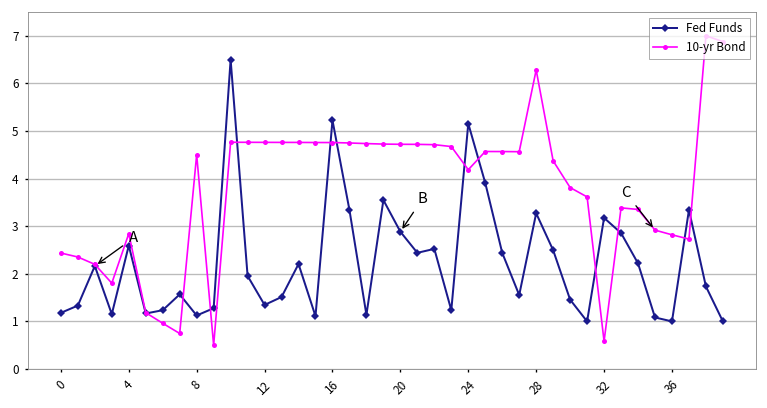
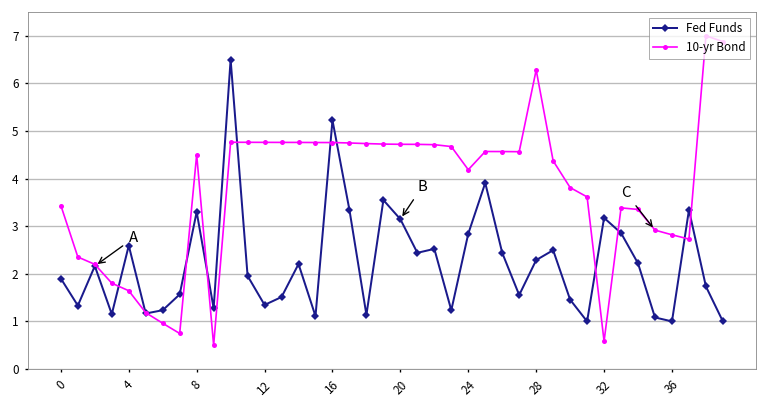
  {
    "Fed Funds": {
-     "0": 1.2,
+     "0": 1.9,
      "4": 2.6,
-     "8": 1.1,
+     "8": 3.3,
      "12": 1.3,
      "16": 5.2,
-     "20": 2.9,
-     "24": 5.2,
-     "28": 3.3,
+     "20": 3.1,
+     "24": 2.8,
+     "28": 2.3,
      "32": 3.2,
      "36": 1.0
    },
    "10-yr Bond": {
-     "0": 2.4,
-     "4": 2.8,
+     "0": 3.4,
+     "4": 1.6,
      "8": 4.5,
      "12": 4.8,
      "16": 4.8,
      "20": 4.7,
      "24": 4.2,
      "28": 6.3,
      "32": 0.6,
      "36": 2.8
    }
  }
